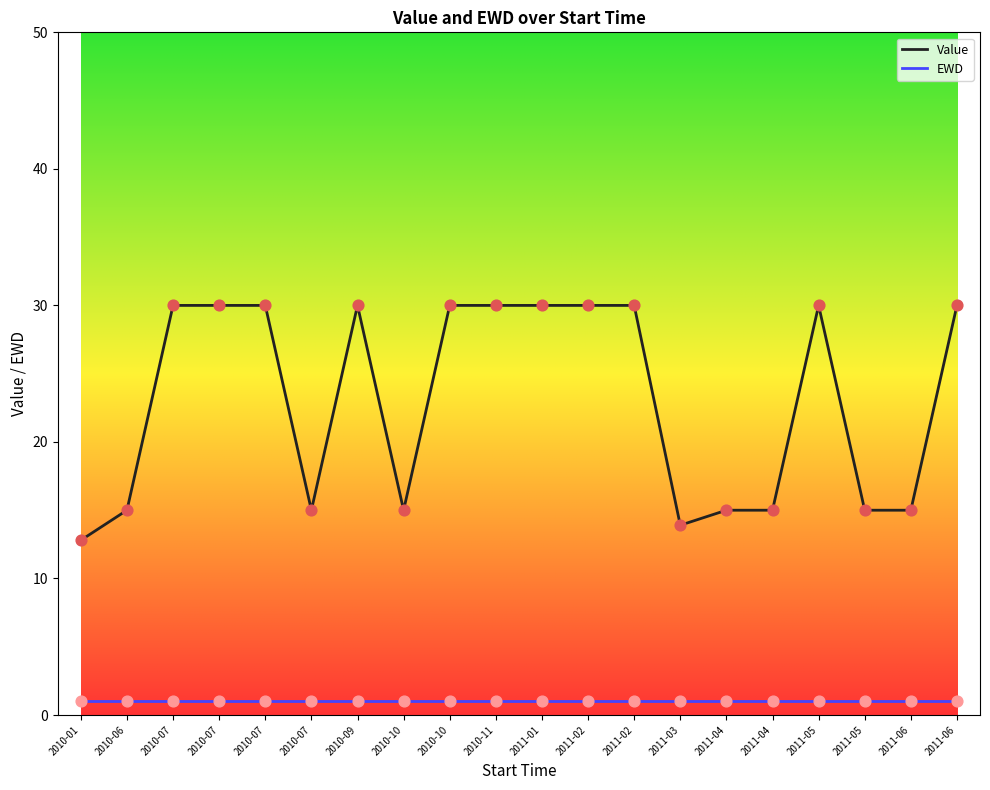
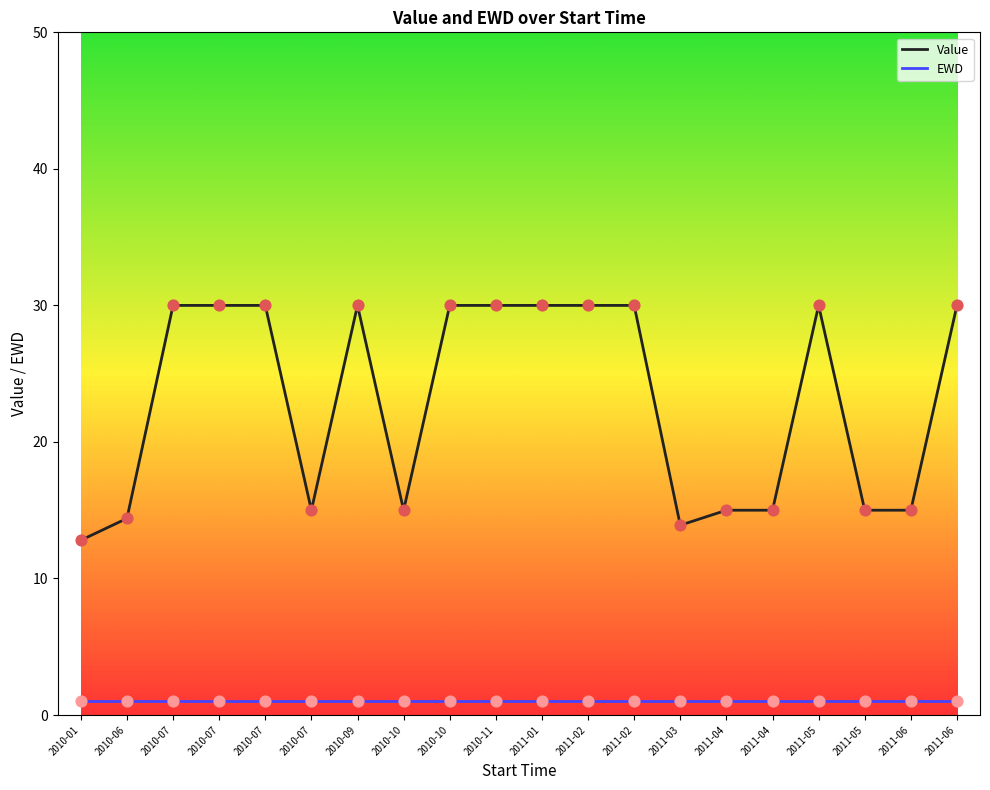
  {
    "Value": {
      "2010-01": 12.8,
-     "2010-06": 15.0,
+     "2010-06": 14.4,
      "2010-09": 30.0,
      "2010-11": 30.0,
      "2011-01": 30.0,
      "2011-03": 13.9
    },
    "EWD": {
      "2010-01": 1.0,
      "2010-06": 1.0,
      "2010-09": 1.0,
      "2010-11": 1.0,
      "2011-01": 1.0,
      "2011-03": 1.0
    }
  }
